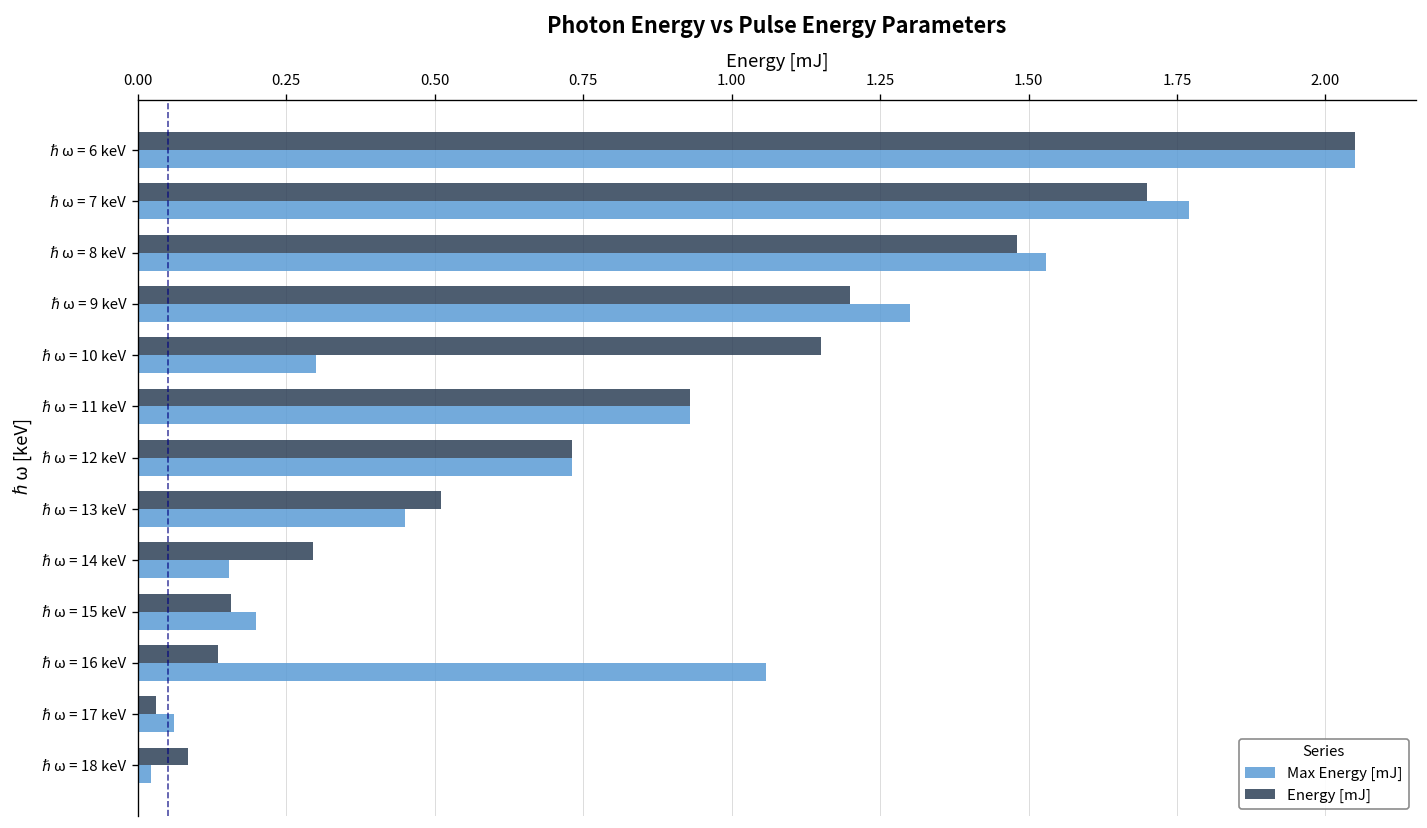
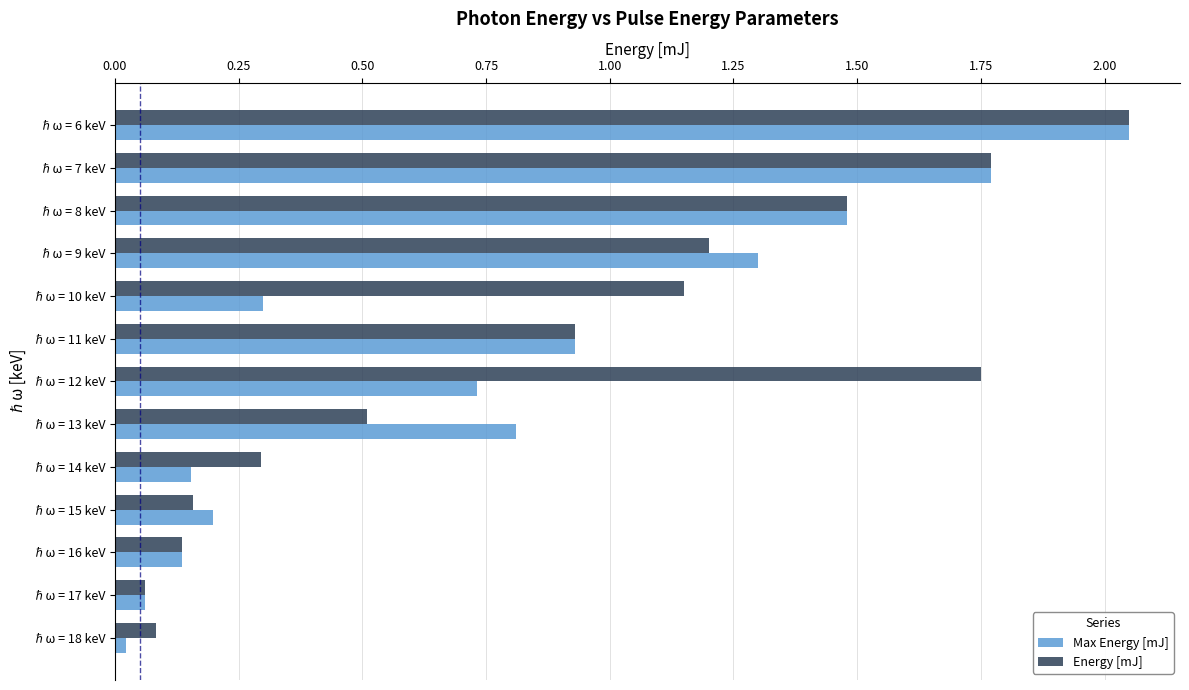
  {
    "Max Energy [mJ]": {
      "ℏω = 6 keV": 2.05,
      "ℏω = 7 keV": 1.77,
-     "ℏω = 8 keV": 1.53,
+     "ℏω = 8 keV": 1.48,
      "ℏω = 9 keV": 1.30,
      "ℏω = 10 keV": 0.30,
      "ℏω = 11 keV": 0.93,
      "ℏω = 12 keV": 0.73,
-     "ℏω = 13 keV": 0.45,
+     "ℏω = 13 keV": 0.81,
      "ℏω = 14 keV": 0.15,
      "ℏω = 15 keV": 0.20,
-     "ℏω = 16 keV": 1.06,
+     "ℏω = 16 keV": 0.14,
      "ℏω = 17 keV": 0.06,
      "ℏω = 18 keV": 0.02
    },
    "Energy [mJ]": {
      "ℏω = 6 keV": 2.05,
-     "ℏω = 7 keV": 1.70,
+     "ℏω = 7 keV": 1.77,
      "ℏω = 8 keV": 1.48,
      "ℏω = 9 keV": 1.20,
      "ℏω = 10 keV": 1.15,
      "ℏω = 11 keV": 0.93,
-     "ℏω = 12 keV": 0.73,
+     "ℏω = 12 keV": 1.75,
      "ℏω = 13 keV": 0.51,
      "ℏω = 14 keV": 0.30,
      "ℏω = 15 keV": 0.16,
      "ℏω = 16 keV": 0.14,
-     "ℏω = 17 keV": 0.03,
+     "ℏω = 17 keV": 0.06,
      "ℏω = 18 keV": 0.08
    }
  }
